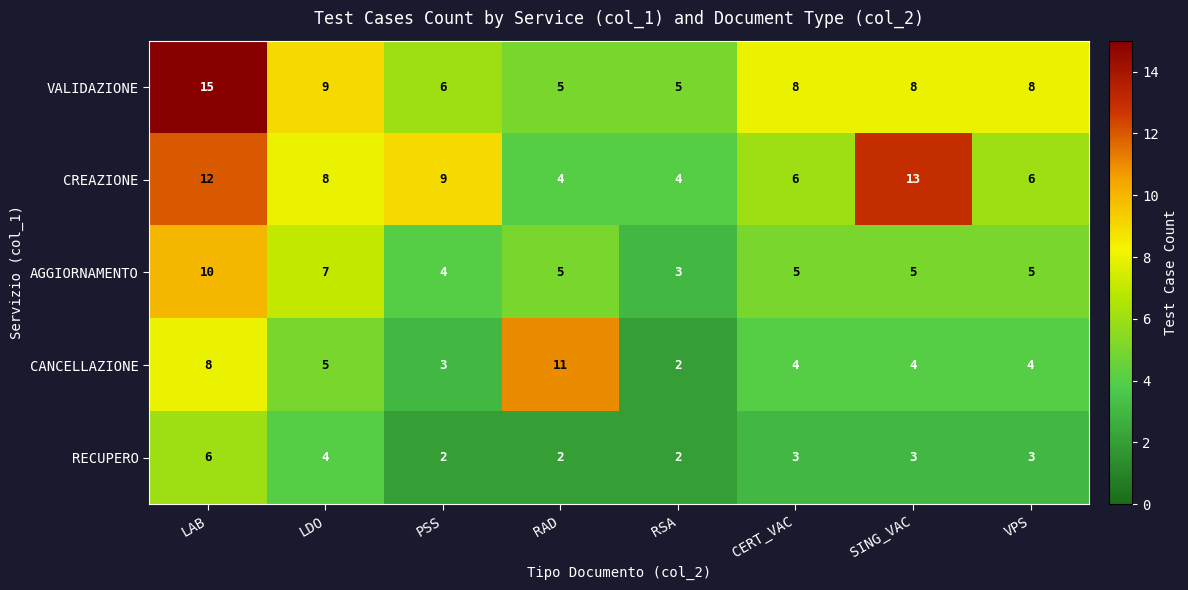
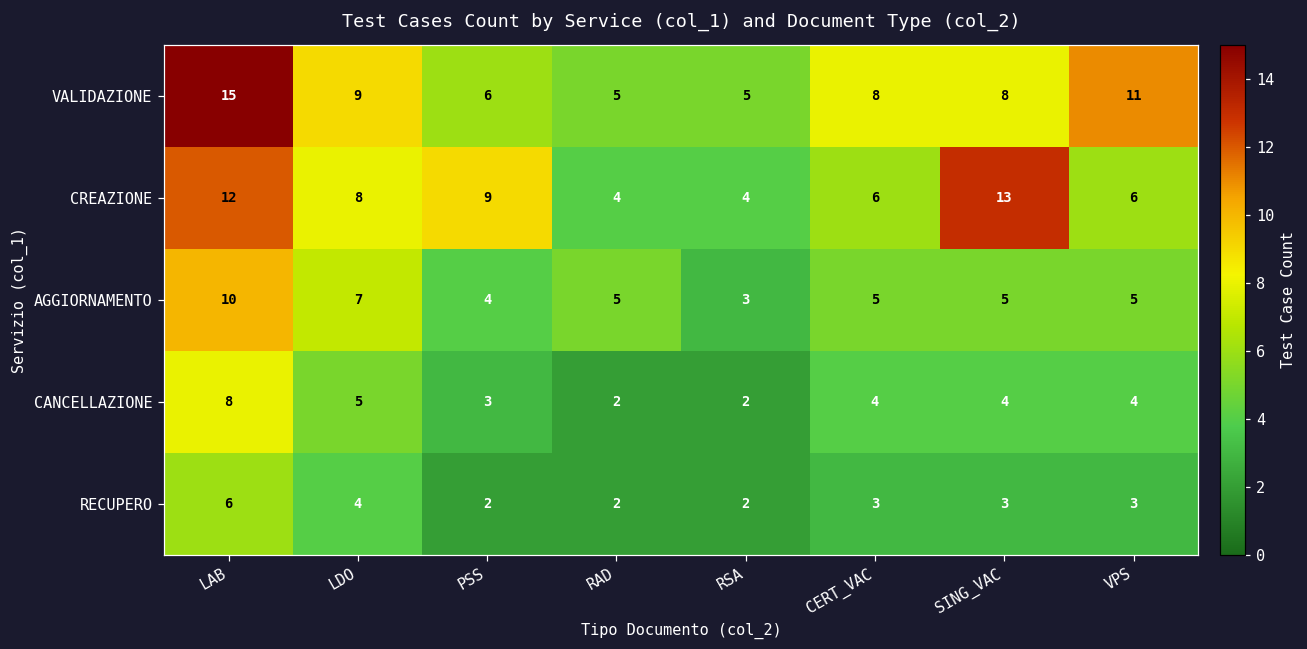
  {
    "VALIDAZIONE": {
      "LAB": 15,
      "LDO": 9,
      "PSS": 6,
      "RAD": 5,
      "RSA": 5,
      "CERT_VAC": 8,
      "SING_VAC": 8,
-     "VPS": 8
+     "VPS": 11
    },
    "CREAZIONE": {
      "LAB": 12,
      "LDO": 8,
      "PSS": 9,
      "RAD": 4,
      "RSA": 4,
      "CERT_VAC": 6,
      "SING_VAC": 13,
      "VPS": 6
    },
    "AGGIORNAMENTO": {
      "LAB": 10,
      "LDO": 7,
      "PSS": 4,
      "RAD": 5,
      "RSA": 3,
      "CERT_VAC": 5,
      "SING_VAC": 5,
      "VPS": 5
    },
    "CANCELLAZIONE": {
      "LAB": 8,
      "LDO": 5,
      "PSS": 3,
-     "RAD": 11,
+     "RAD": 2,
      "RSA": 2,
      "CERT_VAC": 4,
      "SING_VAC": 4,
      "VPS": 4
    },
    "RECUPERO": {
      "LAB": 6,
      "LDO": 4,
      "PSS": 2,
      "RAD": 2,
      "RSA": 2,
      "CERT_VAC": 3,
      "SING_VAC": 3,
      "VPS": 3
    }
  }
